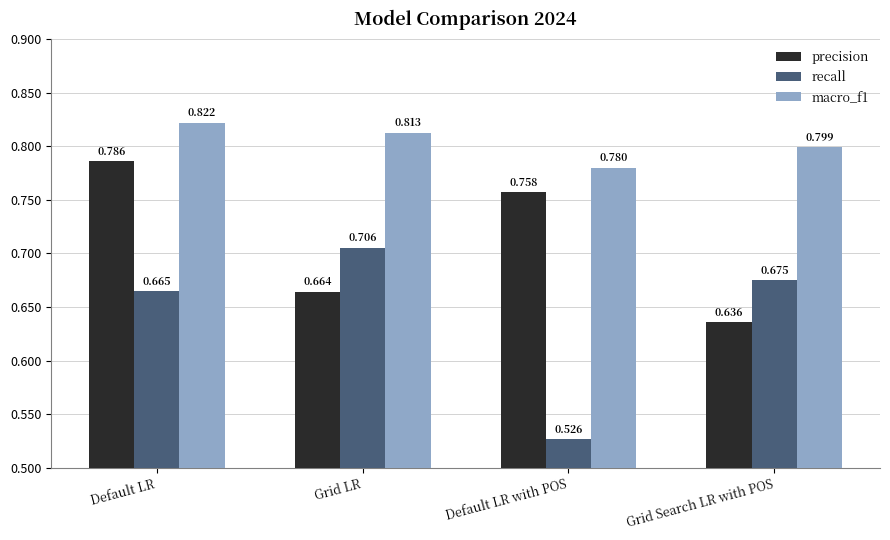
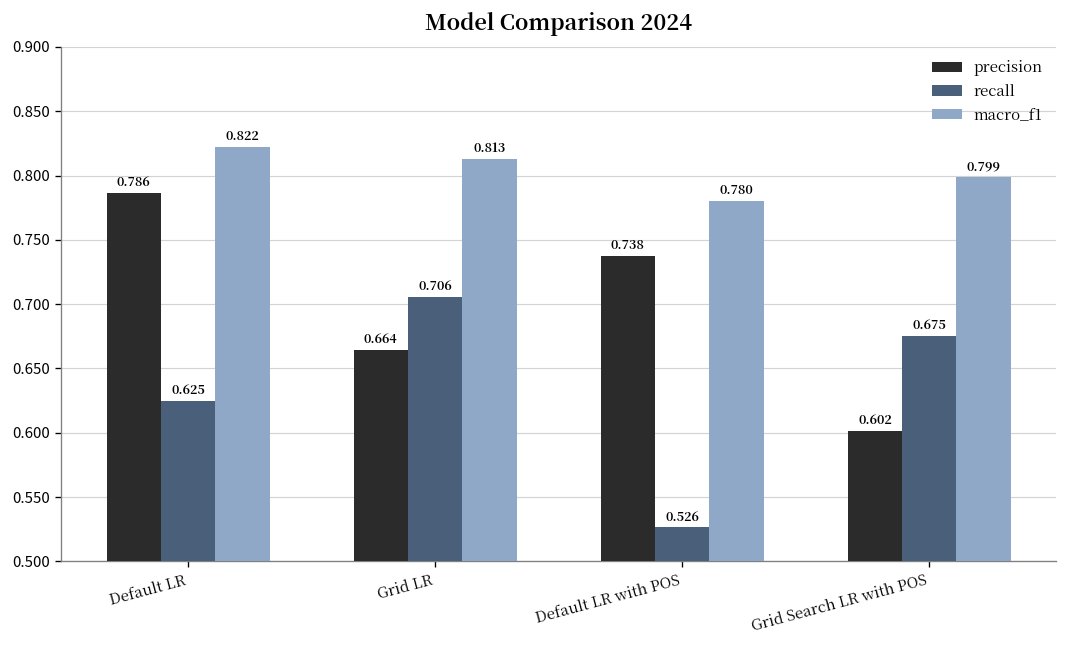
  {
    "precision": {
      "Default LR": 0.786,
      "Grid LR": 0.664,
-     "Default LR with POS": 0.758,
-     "Grid Search LR with POS": 0.636
+     "Default LR with POS": 0.738,
+     "Grid Search LR with POS": 0.602
    },
    "recall": {
-     "Default LR": 0.665,
+     "Default LR": 0.625,
      "Grid LR": 0.706,
      "Default LR with POS": 0.526,
      "Grid Search LR with POS": 0.675
    },
    "macro_f1": {
      "Default LR": 0.822,
      "Grid LR": 0.813,
      "Default LR with POS": 0.780,
      "Grid Search LR with POS": 0.799
    }
  }
